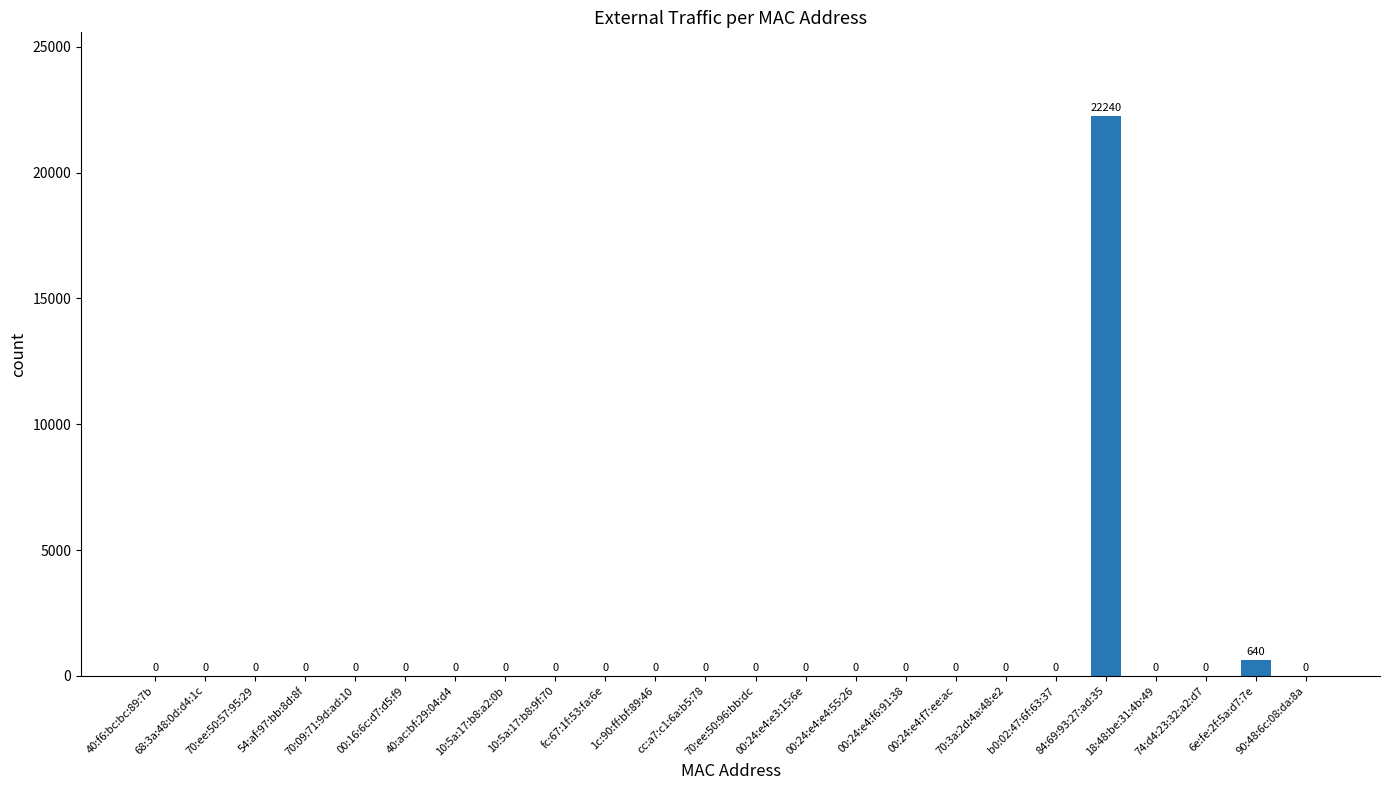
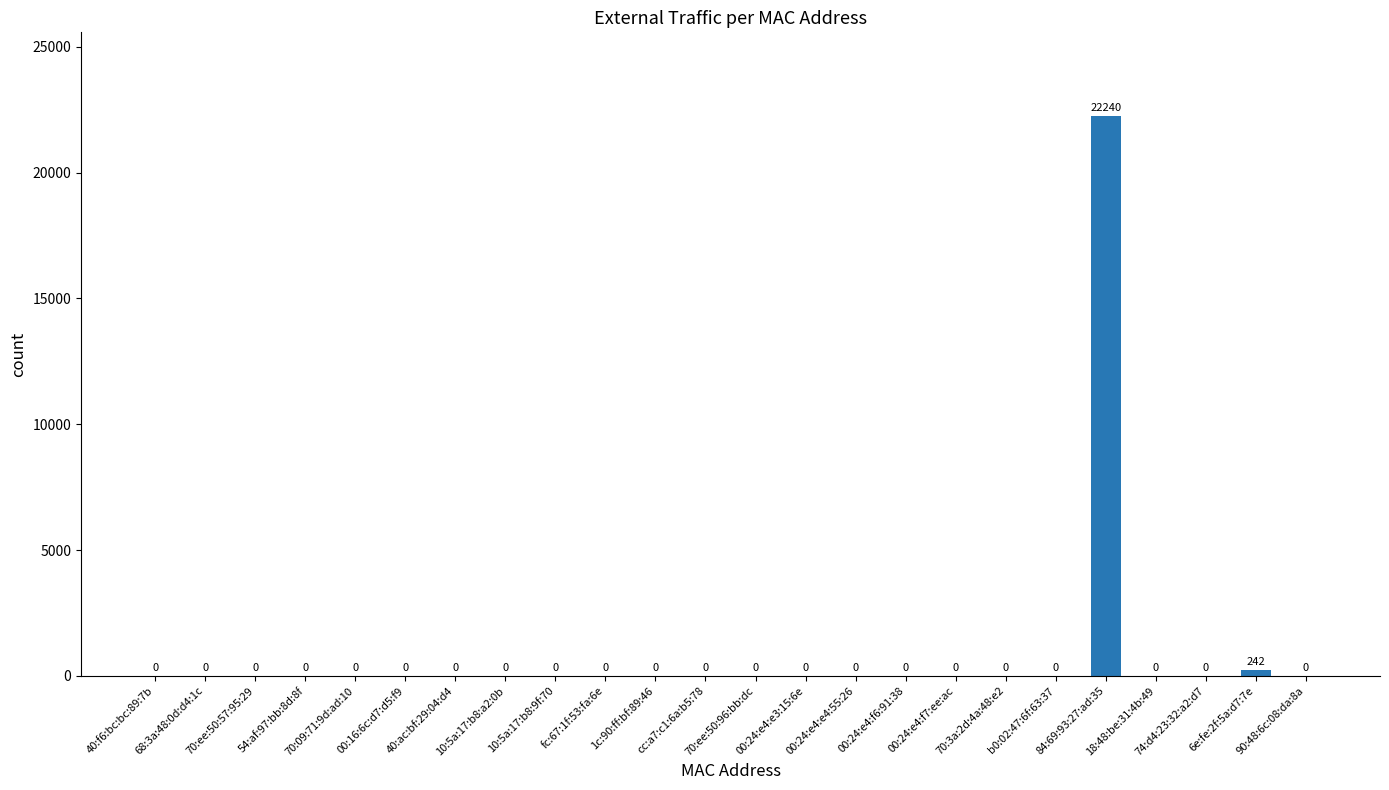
  {
    "40:f6:bc:bc:89:7b": 0,
    "68:3a:48:0d:d4:1c": 0,
    "70:ee:50:57:95:29": 0,
    "54:af:97:bb:8d:8f": 0,
    "70:09:71:9d:ad:10": 0,
    "00:16:6c:d7:d5:f9": 0,
    "40:ac:bf:29:04:d4": 0,
    "10:5a:17:b8:a2:0b": 0,
    "10:5a:17:b8:9f:70": 0,
    "fc:67:1f:53:fa:6e": 0,
    "1c:90:ff:bf:89:46": 0,
    "cc:a7:c1:6a:b5:78": 0,
    "70:ee:50:96:bb:dc": 0,
    "00:24:e4:e3:15:6e": 0,
    "00:24:e4:e4:55:26": 0,
    "00:24:e4:f6:91:38": 0,
    "00:24:e4:f7:ee:ac": 0,
    "70:3a:2d:4a:48:e2": 0,
    "b0:02:47:6f:63:37": 0,
    "84:69:93:27:ad:35": 22240,
    "18:48:be:31:4b:49": 0,
    "74:d4:23:32:a2:d7": 0,
-   "6e:fe:2f:5a:d7:7e": 640,
+   "6e:fe:2f:5a:d7:7e": 242,
    "90:48:6c:08:da:8a": 0
  }
